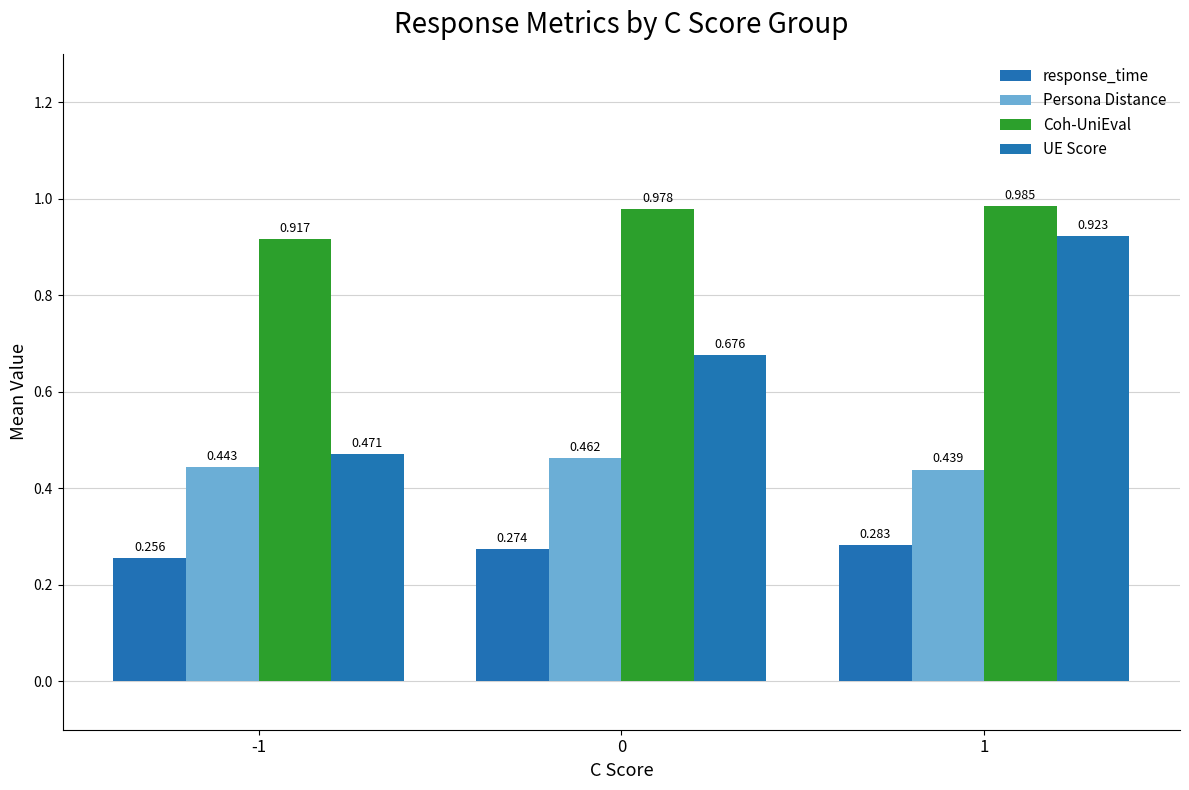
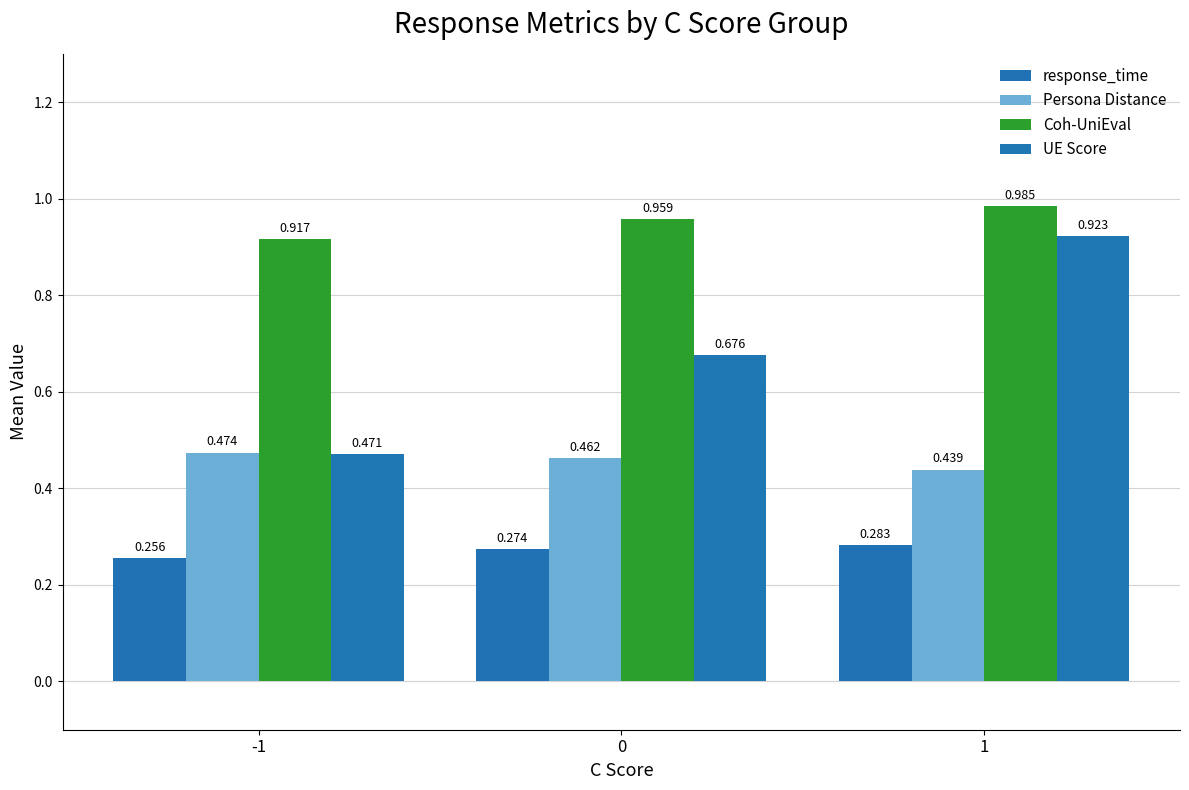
  {
    "Persona Distance": {
-     "-1": 0.443,
+     "-1": 0.474,
      "0": 0.462,
      "1": 0.439
    },
    "Coh-UniEval": {
      "-1": 0.917,
-     "0": 0.978,
+     "0": 0.959,
      "1": 0.985
    }
  }
